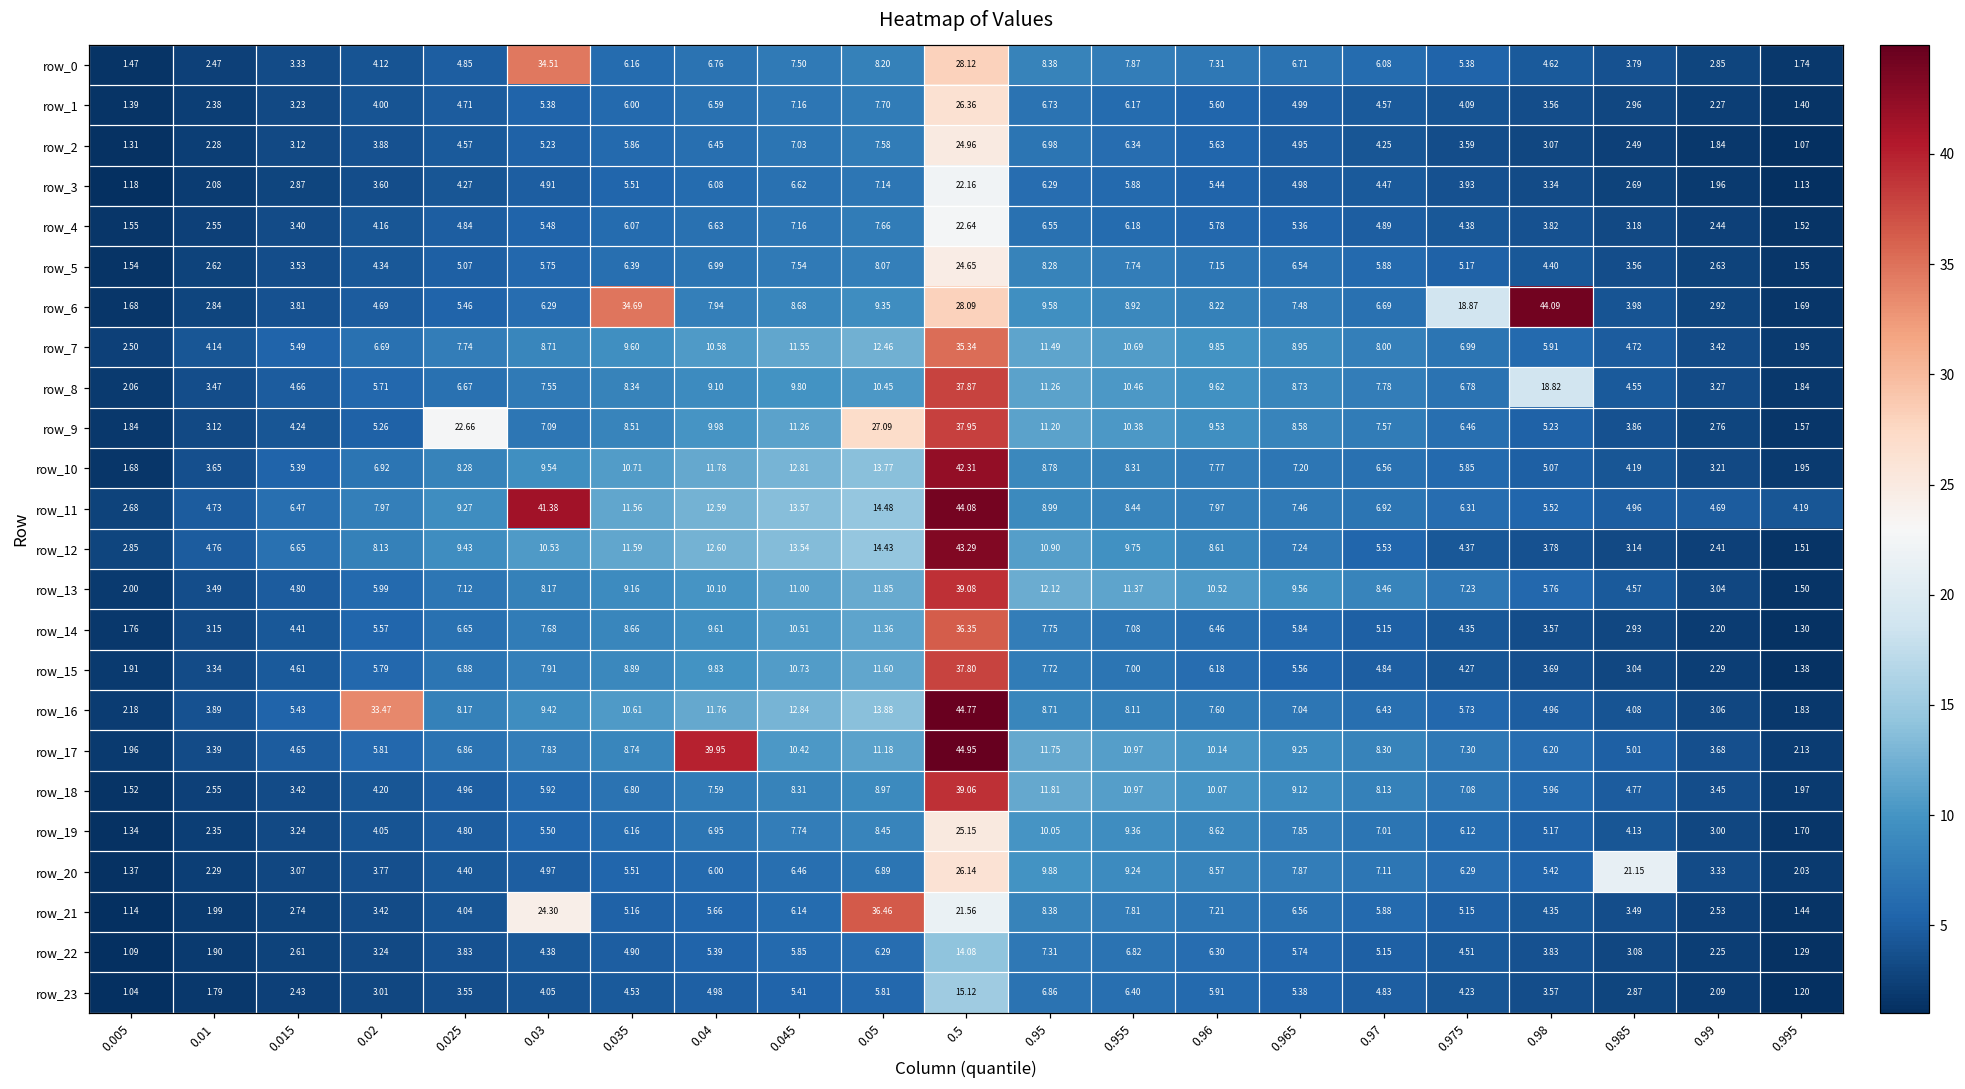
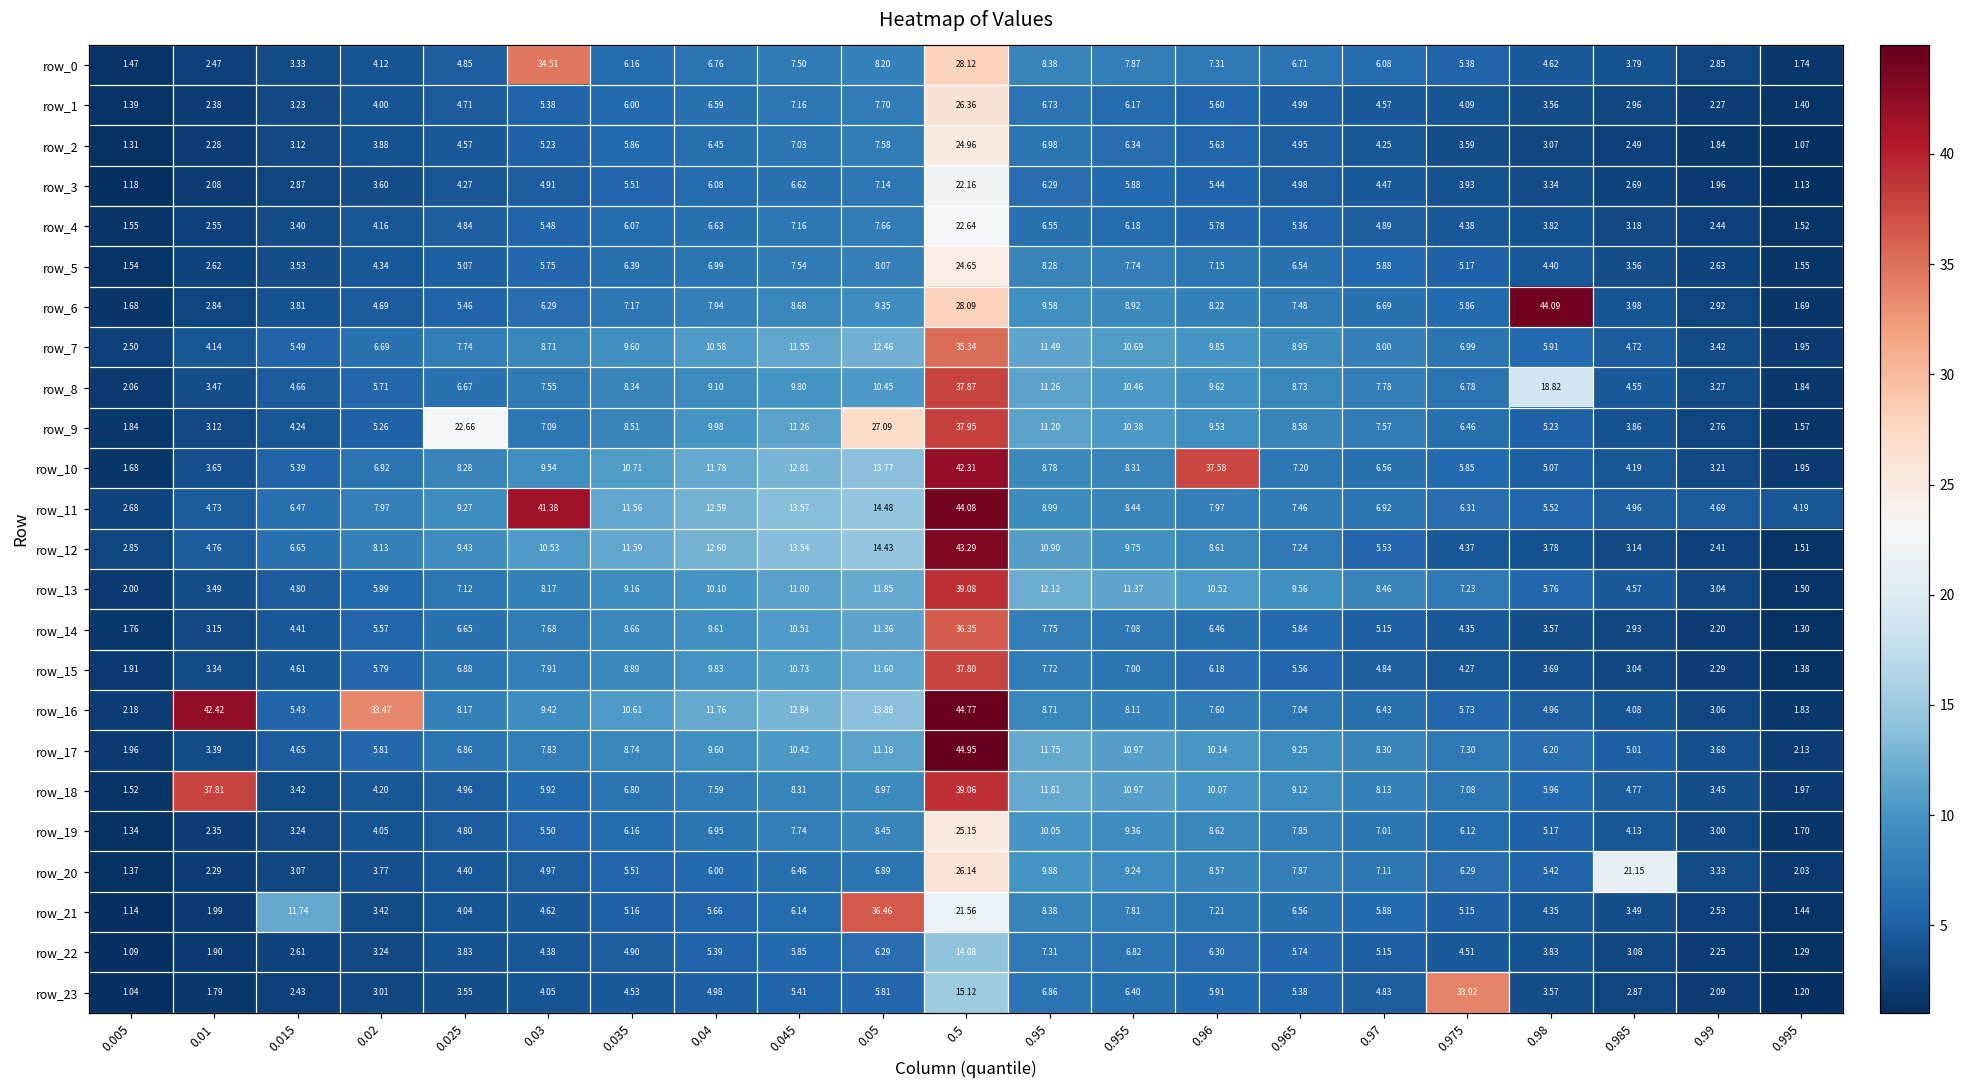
  {
    "row_6": {
      "0.005": 1.68,
      "0.01": 2.84,
      "0.015": 3.81,
      "0.02": 4.69,
      "0.025": 5.46,
      "0.03": 6.29,
-     "0.035": 34.69,
+     "0.035": 7.17,
      "0.04": 7.94,
      "0.045": 8.68,
      "0.05": 9.35,
      "0.5": 28.09,
      "0.95": 9.58,
      "0.955": 8.92,
      "0.96": 8.22,
      "0.965": 7.48,
      "0.97": 6.69,
-     "0.975": 18.87,
+     "0.975": 5.86,
      "0.98": 44.09,
      "0.985": 3.98,
      "0.99": 2.92,
      "0.995": 1.69
    },
    "row_10": {
      "0.005": 1.68,
      "0.01": 3.65,
      "0.015": 5.39,
      "0.02": 6.92,
      "0.025": 8.28,
      "0.03": 9.54,
      "0.035": 10.71,
      "0.04": 11.78,
      "0.045": 12.81,
      "0.05": 13.77,
      "0.5": 42.31,
      "0.95": 8.78,
      "0.955": 8.31,
-     "0.96": 7.77,
+     "0.96": 37.58,
      "0.965": 7.20,
      "0.97": 6.56,
      "0.975": 5.85,
      "0.98": 5.07,
      "0.985": 4.19,
      "0.99": 3.21,
      "0.995": 1.95
    },
    "row_16": {
      "0.005": 2.18,
-     "0.01": 3.89,
+     "0.01": 42.42,
      "0.015": 5.43,
      "0.02": 33.47,
      "0.025": 8.17,
      "0.03": 9.42,
      "0.035": 10.61,
      "0.04": 11.76,
      "0.045": 12.84,
      "0.05": 13.88,
      "0.5": 44.77,
      "0.95": 8.71,
      "0.955": 8.11,
      "0.96": 7.60,
      "0.965": 7.04,
      "0.97": 6.43,
      "0.975": 5.73,
      "0.98": 4.96,
      "0.985": 4.08,
      "0.99": 3.06,
      "0.995": 1.83
    },
    "row_17": {
      "0.005": 1.96,
      "0.01": 3.39,
      "0.015": 4.65,
      "0.02": 5.81,
      "0.025": 6.86,
      "0.03": 7.83,
      "0.035": 8.74,
-     "0.04": 39.95,
+     "0.04": 9.60,
      "0.045": 10.42,
      "0.05": 11.18,
      "0.5": 44.95,
      "0.95": 11.75,
      "0.955": 10.97,
      "0.96": 10.14,
      "0.965": 9.25,
      "0.97": 8.30,
      "0.975": 7.30,
      "0.98": 6.20,
      "0.985": 5.01,
      "0.99": 3.68,
      "0.995": 2.13
    },
    "row_18": {
      "0.005": 1.52,
-     "0.01": 2.55,
+     "0.01": 37.81,
      "0.015": 3.42,
      "0.02": 4.20,
      "0.025": 4.96,
      "0.03": 5.92,
      "0.035": 6.80,
      "0.04": 7.59,
      "0.045": 8.31,
      "0.05": 8.97,
      "0.5": 39.06,
      "0.95": 11.81,
      "0.955": 10.97,
      "0.96": 10.07,
      "0.965": 9.12,
      "0.97": 8.13,
      "0.975": 7.08,
      "0.98": 5.96,
      "0.985": 4.77,
      "0.99": 3.45,
      "0.995": 1.97
    },
    "row_21": {
      "0.005": 1.14,
      "0.01": 1.99,
-     "0.015": 2.74,
+     "0.015": 11.74,
      "0.02": 3.42,
      "0.025": 4.04,
-     "0.03": 24.30,
+     "0.03": 4.62,
      "0.035": 5.16,
      "0.04": 5.66,
      "0.045": 6.14,
      "0.05": 36.46,
      "0.5": 21.56,
      "0.95": 8.38,
      "0.955": 7.81,
      "0.96": 7.21,
      "0.965": 6.56,
      "0.97": 5.88,
      "0.975": 5.15,
      "0.98": 4.35,
      "0.985": 3.49,
      "0.99": 2.53,
      "0.995": 1.44
    },
    "row_23": {
      "0.005": 1.04,
      "0.01": 1.79,
      "0.015": 2.43,
      "0.02": 3.01,
      "0.025": 3.55,
      "0.03": 4.05,
      "0.035": 4.53,
      "0.04": 4.98,
      "0.045": 5.41,
      "0.05": 5.81,
      "0.5": 15.12,
      "0.95": 6.86,
      "0.955": 6.40,
      "0.96": 5.91,
      "0.965": 5.38,
      "0.97": 4.83,
-     "0.975": 4.23,
+     "0.975": 33.92,
      "0.98": 3.57,
      "0.985": 2.87,
      "0.99": 2.09,
      "0.995": 1.20
    }
  }
